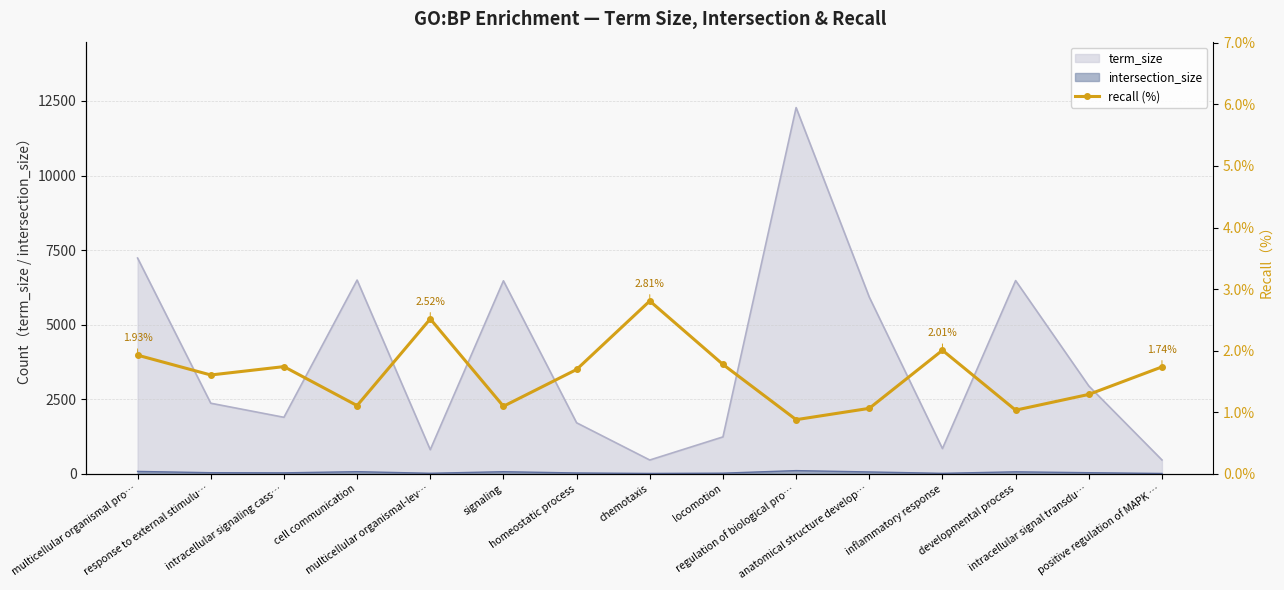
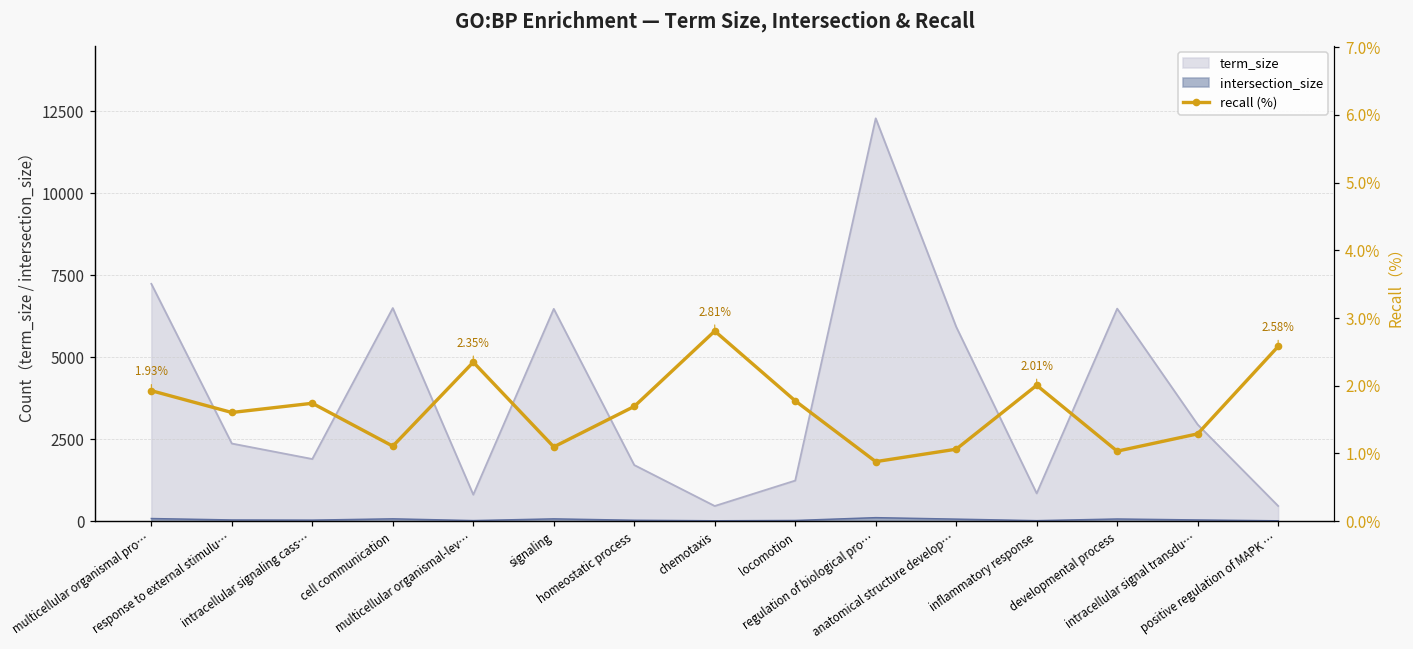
  {
    "recall (%)": {
      "multicellular organismal pro…": "1.93%",
-     "multicellular organismal-lev…": "2.52%",
+     "multicellular organismal-lev…": "2.35%",
      "chemotaxis": "2.81%",
      "inflammatory response": "2.01%",
-     "positive regulation of MAPK …": "1.74%"
+     "positive regulation of MAPK …": "2.58%"
    }
  }
